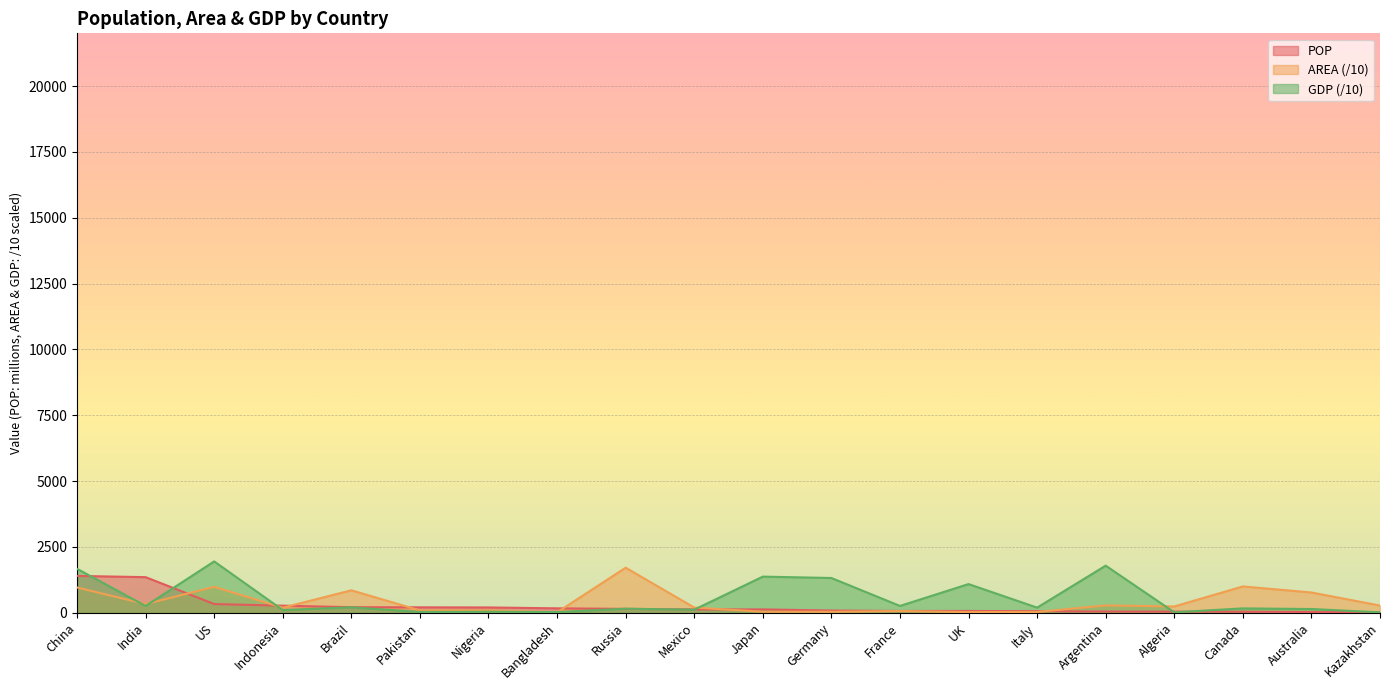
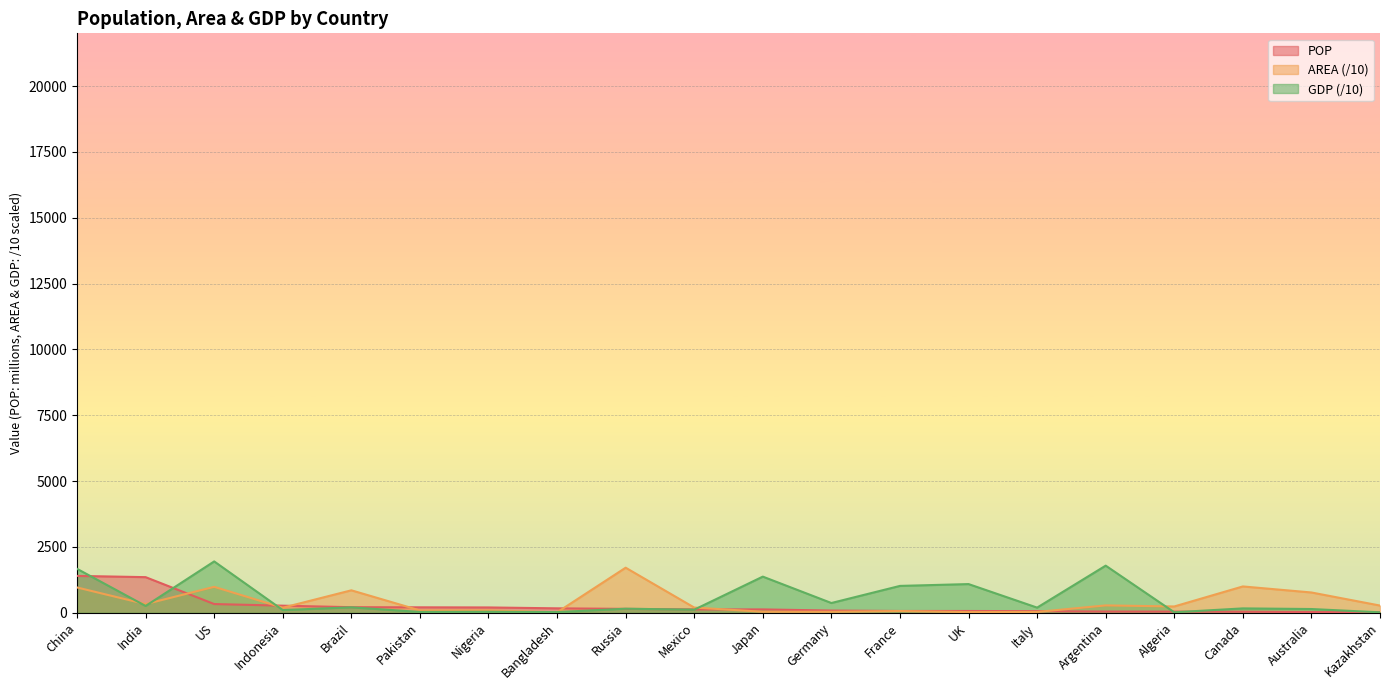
  {
    "GDP (/10)": {
      "China": 1700,
      "US": 1900,
      "Japan": 1400,
-     "Germany": 1300,
-     "France": 300,
+     "Germany": 400,
+     "France": 1000,
      "UK": 1100,
      "Italy": 200,
      "Argentina": 1800,
      "Canada": 200,
      "Australia": 100
    }
  }
